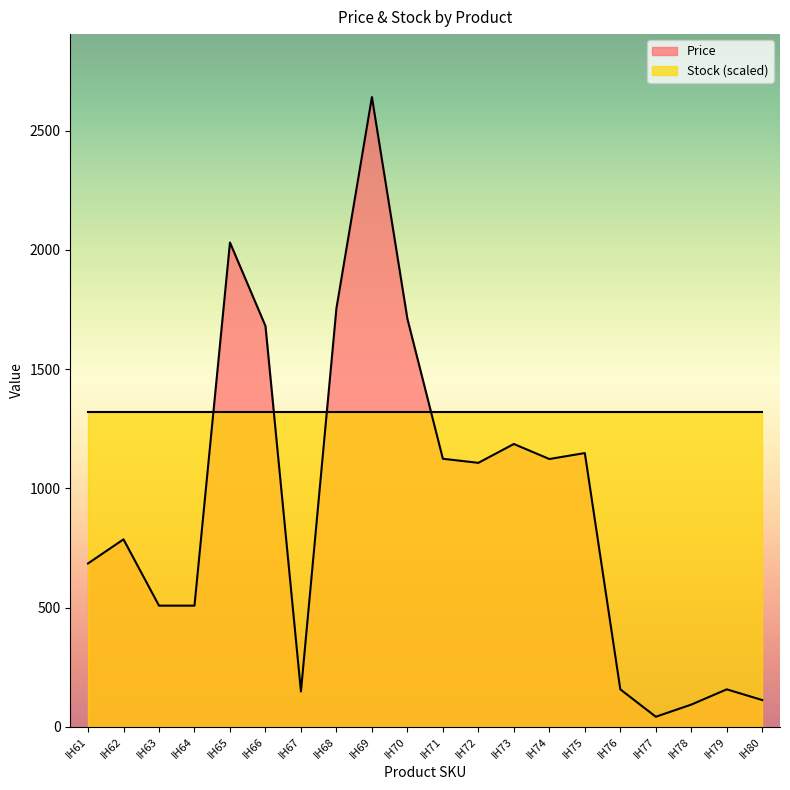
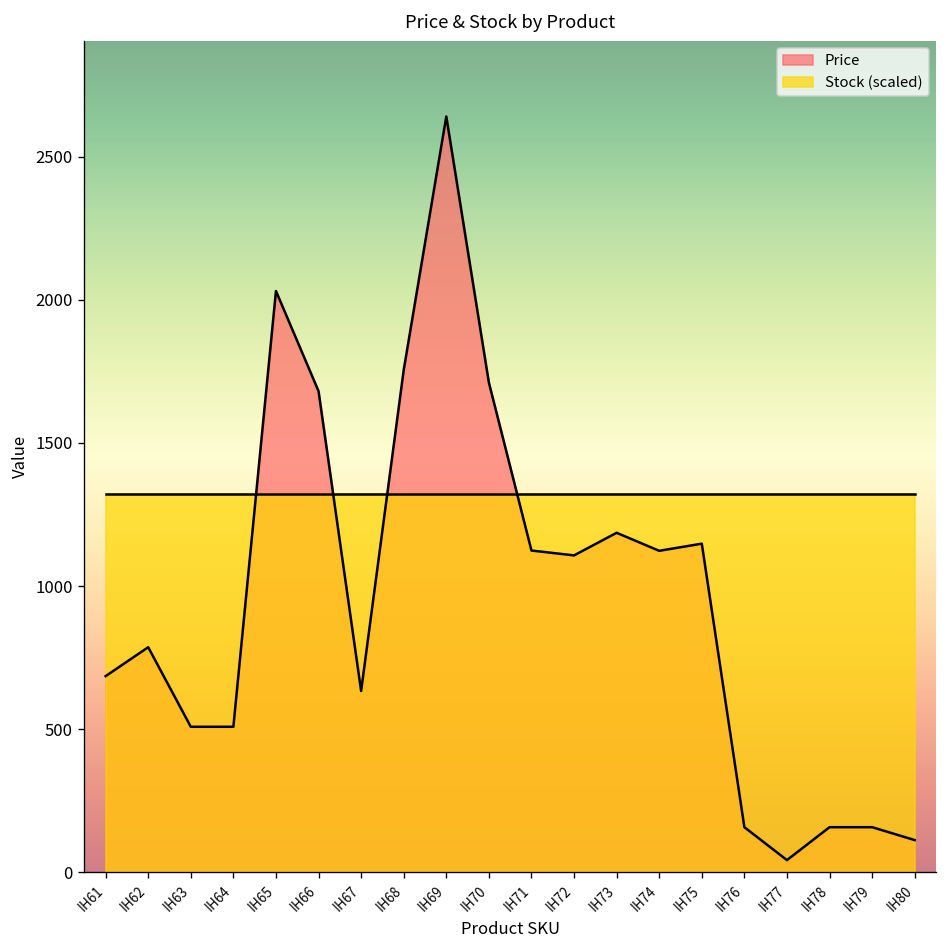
  {
    "Price": {
      "IH61": 690,
      "IH62": 790,
      "IH63": 510,
      "IH64": 510,
      "IH65": 2030,
      "IH66": 1680,
-     "IH67": 150,
+     "IH67": 630,
      "IH68": 1760,
      "IH69": 2640,
      "IH70": 1710,
      "IH71": 1120,
      "IH72": 1110,
      "IH73": 1190,
      "IH74": 1120,
      "IH75": 1150,
      "IH76": 160,
      "IH77": 40,
-     "IH78": 90,
+     "IH78": 160,
      "IH79": 160,
      "IH80": 110
    },
    "Stock (scaled)": {
      "IH61": 1320,
      "IH62": 1320,
      "IH63": 1320,
      "IH64": 1320,
      "IH65": 1320,
      "IH66": 1320,
      "IH67": 1320,
      "IH68": 1320,
      "IH69": 1320,
      "IH70": 1320,
      "IH71": 1320,
      "IH72": 1320,
      "IH73": 1320,
      "IH74": 1320,
      "IH75": 1320,
      "IH76": 1320,
      "IH77": 1320,
      "IH78": 1320,
      "IH79": 1320,
      "IH80": 1320
    }
  }
